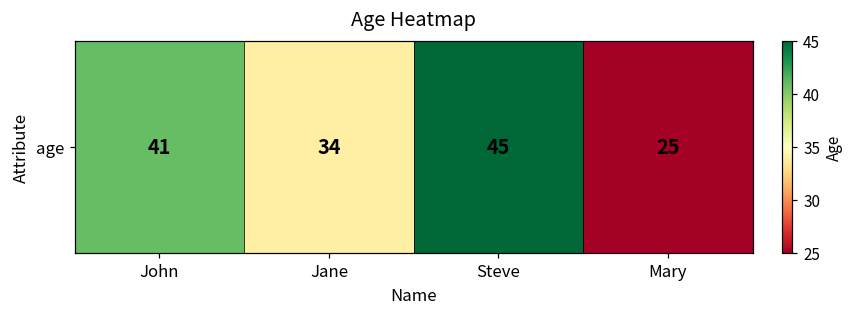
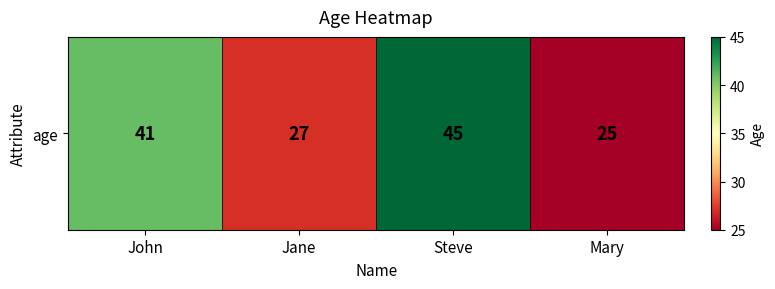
  {
    "age": {
      "John": 41,
-     "Jane": 34,
+     "Jane": 27,
      "Steve": 45,
      "Mary": 25
    }
  }
